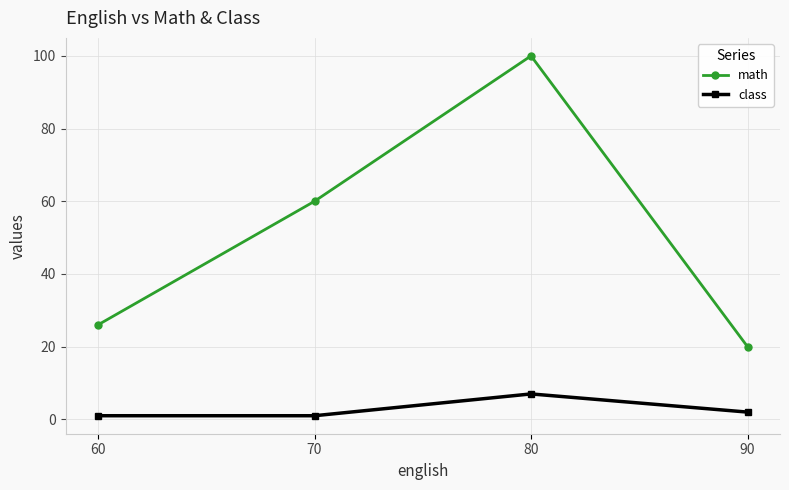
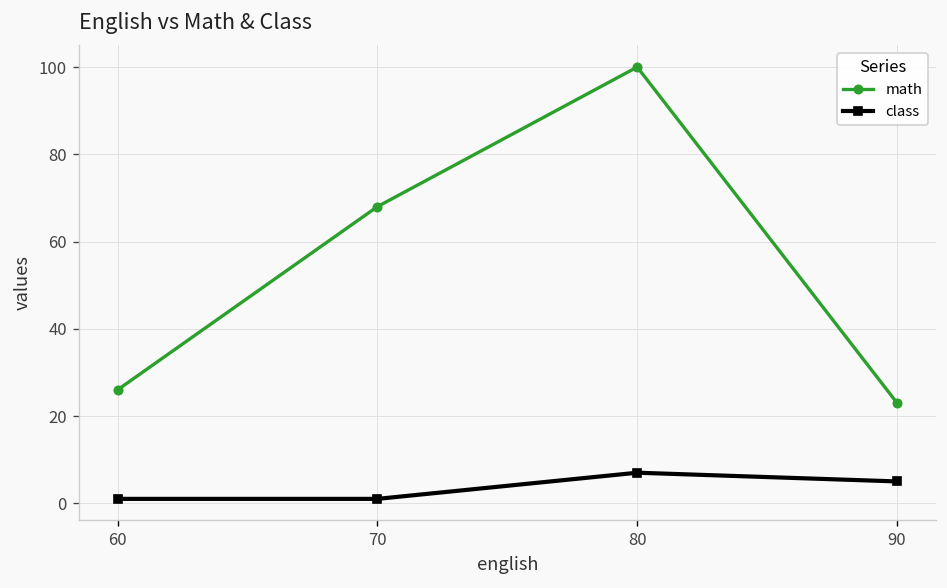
  {
    "math": {
      "60": 26,
-     "70": 60,
+     "70": 68,
      "80": 100,
-     "90": 20
+     "90": 23
    },
    "class": {
      "60": 1,
      "70": 1,
      "80": 7,
-     "90": 2
+     "90": 5
    }
  }
